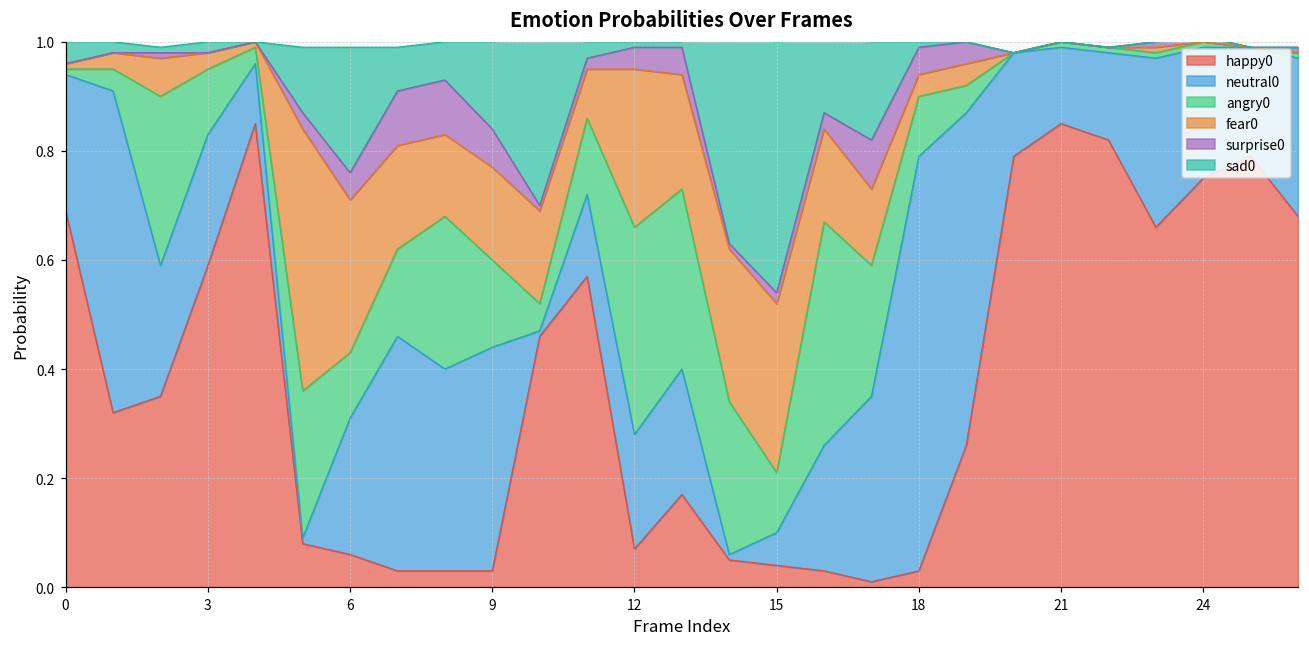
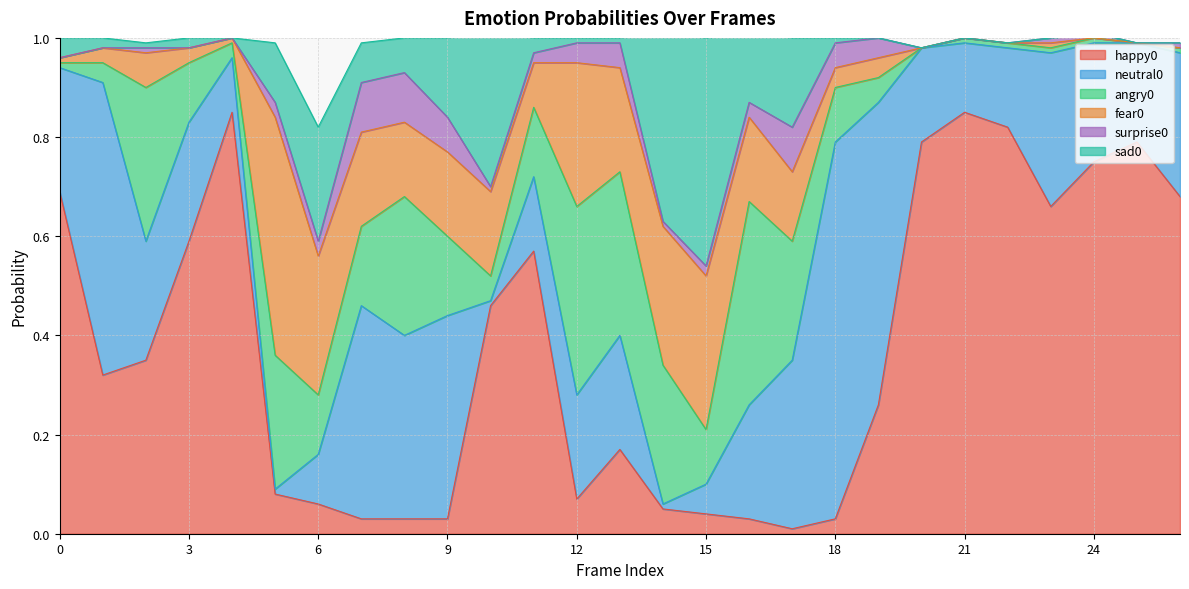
  {
    "neutral0": {
      "0": 0.25,
      "3": 0.24,
-     "6": 0.25,
+     "6": 0.10,
      "9": 0.41,
      "12": 0.21,
      "15": 0.06,
      "18": 0.76,
      "21": 0.14,
      "24": 0.24
    },
    "surprise0": {
-     "6": 0.05,
+     "6": 0.03,
      "9": 0.07,
      "12": 0.04,
      "15": 0.02,
      "18": 0.05
    }
  }
